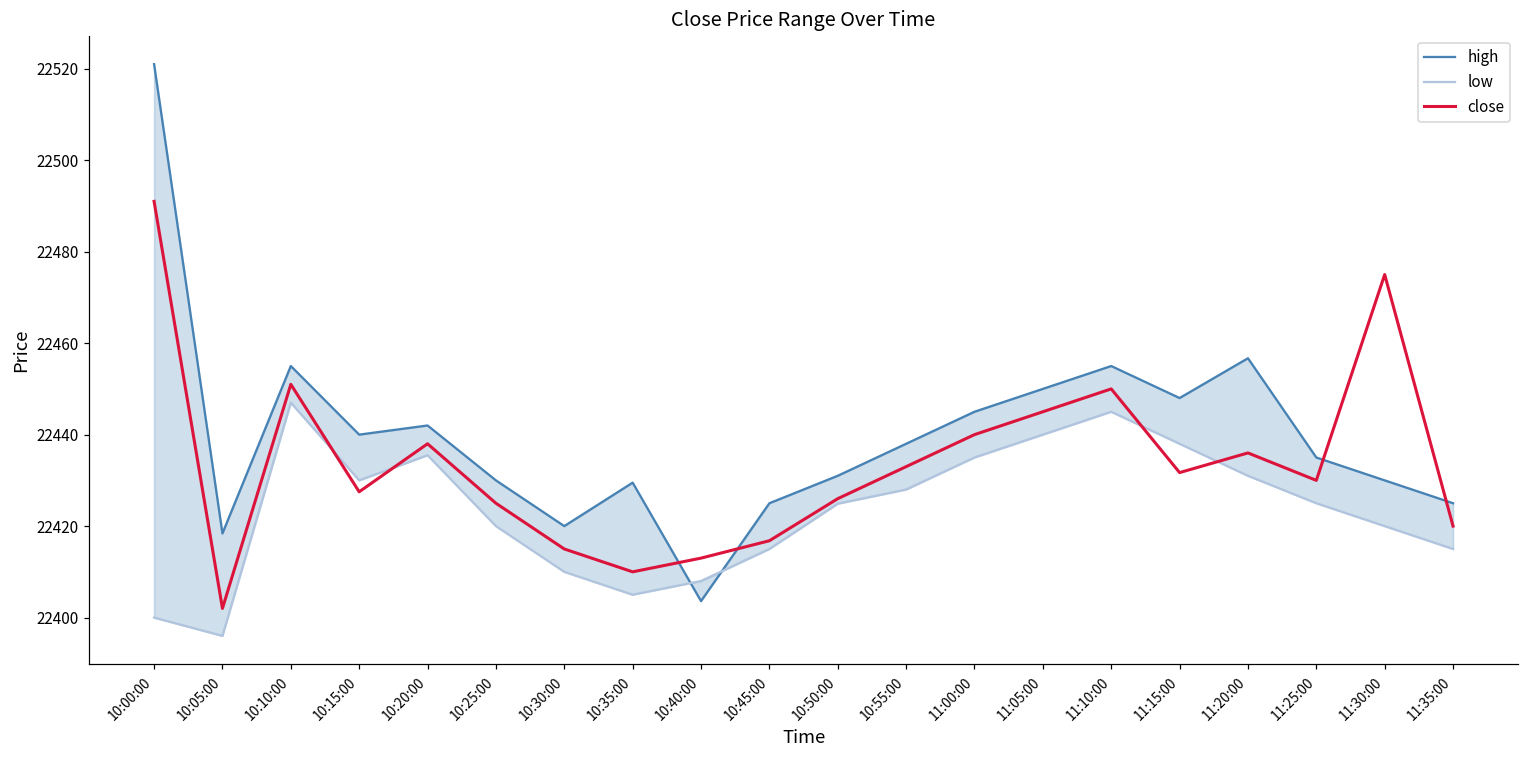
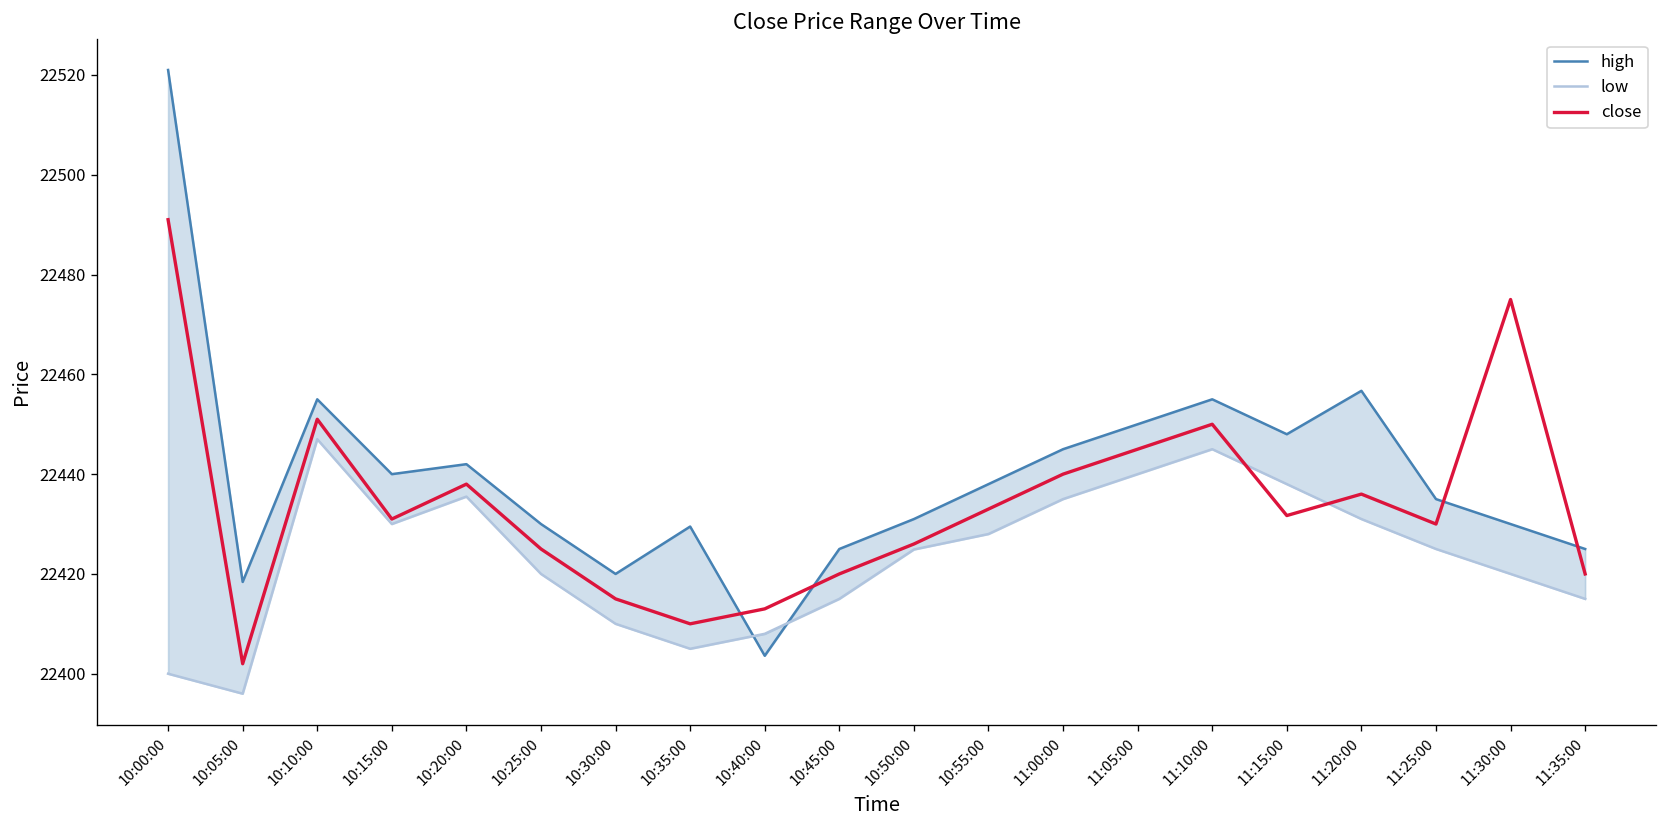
  {
    "low": {
      "10:00:00": 22400,
      "10:05:00": 22396,
      "10:10:00": 22447,
      "10:15:00": 22430,
      "10:20:00": 22436,
      "10:25:00": 22420,
      "10:30:00": 22410,
      "10:35:00": 22405,
      "10:45:00": 22415,
      "10:50:00": 22425,
      "10:55:00": 22428,
      "11:00:00": 22435,
      "11:05:00": 22440,
      "11:10:00": 22445,
      "11:15:00": 22438,
      "11:20:00": 22431,
      "11:25:00": 22425,
      "11:30:00": 22420,
      "11:35:00": 22415
    },
    "close": {
      "10:00:00": 22491,
      "10:05:00": 22402,
      "10:10:00": 22451,
-     "10:15:00": 22428,
+     "10:15:00": 22431,
      "10:20:00": 22438,
      "10:25:00": 22425,
      "10:30:00": 22415,
      "10:35:00": 22410,
      "10:40:00": 22413,
-     "10:45:00": 22417,
+     "10:45:00": 22420,
      "10:50:00": 22426,
      "10:55:00": 22433,
      "11:00:00": 22440,
      "11:05:00": 22445,
      "11:10:00": 22450,
      "11:15:00": 22432,
      "11:20:00": 22436,
      "11:25:00": 22430,
      "11:30:00": 22475,
      "11:35:00": 22420
    }
  }
